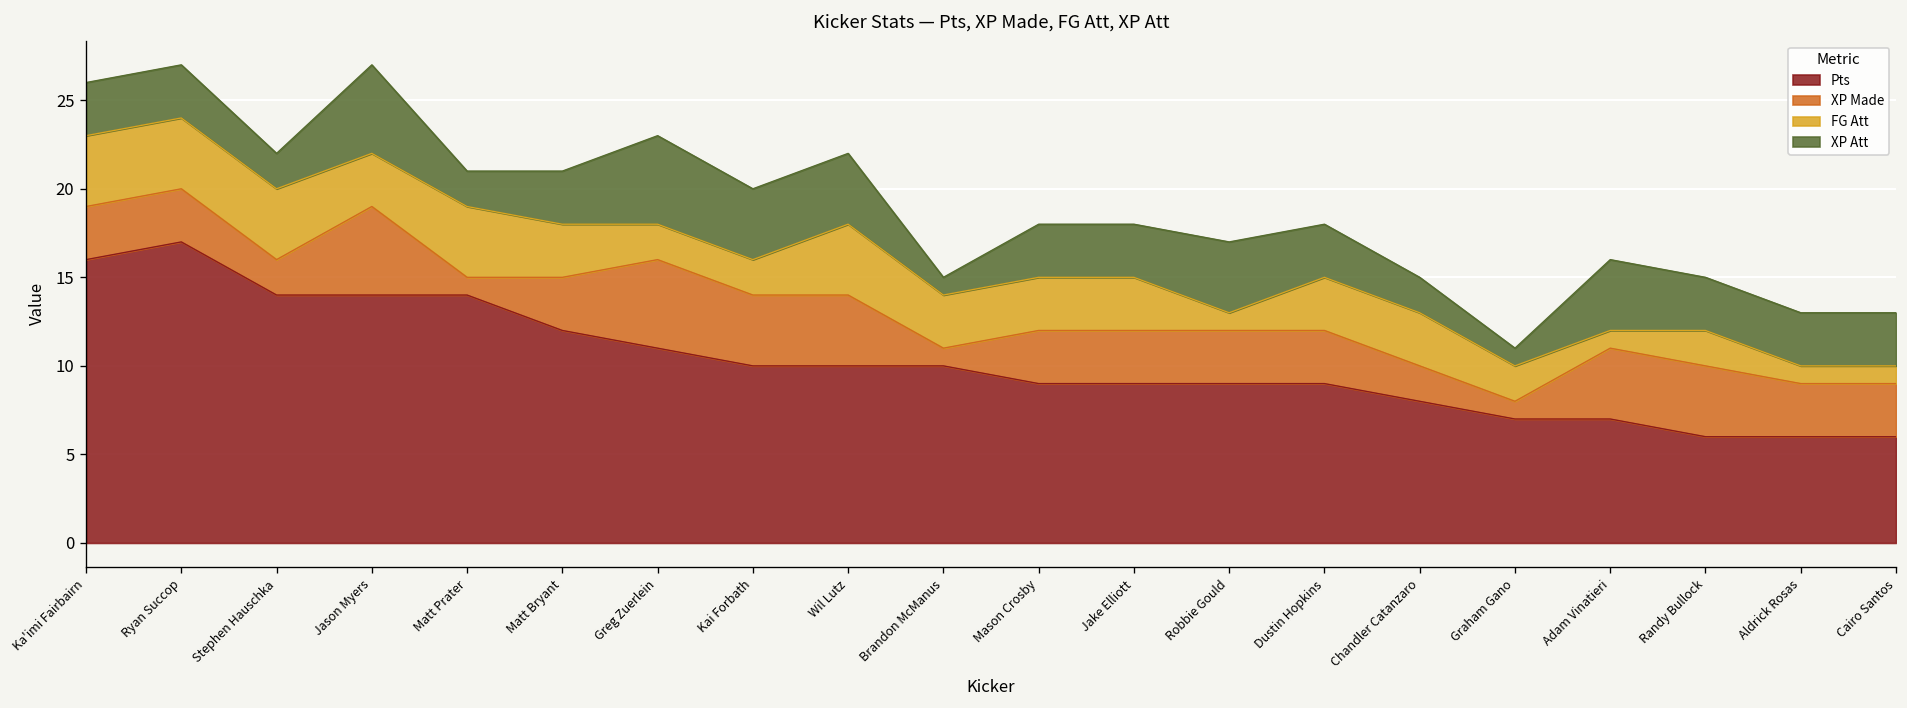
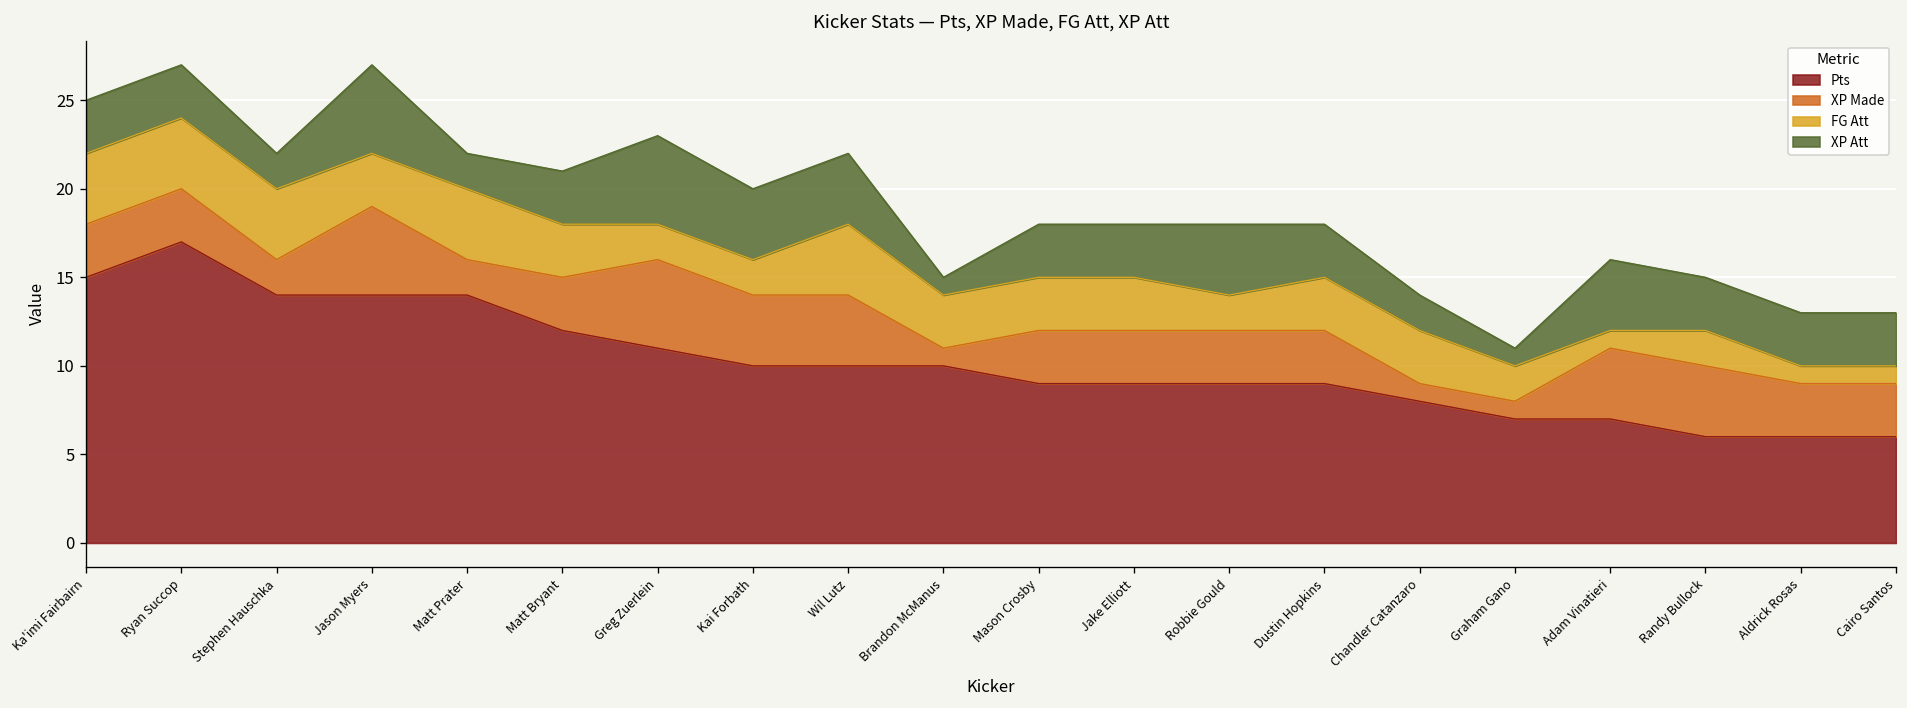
  {
    "Pts": {
-     "Ka'imi Fairbairn": 16,
+     "Ka'imi Fairbairn": 15,
      "Ryan Succop": 17,
      "Stephen Hauschka": 14,
      "Jason Myers": 14,
      "Matt Prater": 14,
      "Matt Bryant": 12,
      "Greg Zuerlein": 11,
      "Kai Forbath": 10,
      "Wil Lutz": 10,
      "Brandon McManus": 10,
      "Mason Crosby": 9,
      "Jake Elliott": 9,
      "Robbie Gould": 9,
      "Dustin Hopkins": 9,
      "Chandler Catanzaro": 8,
      "Graham Gano": 7,
      "Adam Vinatieri": 7,
      "Randy Bullock": 6,
      "Aldrick Rosas": 6,
      "Cairo Santos": 6
    },
    "XP Made": {
      "Ka'imi Fairbairn": 3,
      "Ryan Succop": 3,
      "Stephen Hauschka": 2,
      "Jason Myers": 5,
-     "Matt Prater": 1,
+     "Matt Prater": 2,
      "Matt Bryant": 3,
      "Greg Zuerlein": 5,
      "Kai Forbath": 4,
      "Wil Lutz": 4,
      "Brandon McManus": 1,
      "Mason Crosby": 3,
      "Jake Elliott": 3,
      "Robbie Gould": 3,
      "Dustin Hopkins": 3,
-     "Chandler Catanzaro": 2,
+     "Chandler Catanzaro": 1,
      "Graham Gano": 1,
      "Adam Vinatieri": 4,
      "Randy Bullock": 4,
      "Aldrick Rosas": 3,
      "Cairo Santos": 3
    },
    "FG Att": {
      "Ka'imi Fairbairn": 4,
      "Ryan Succop": 4,
      "Stephen Hauschka": 4,
      "Jason Myers": 3,
      "Matt Prater": 4,
      "Matt Bryant": 3,
      "Greg Zuerlein": 2,
      "Kai Forbath": 2,
      "Wil Lutz": 4,
      "Brandon McManus": 3,
      "Mason Crosby": 3,
      "Jake Elliott": 3,
-     "Robbie Gould": 1,
+     "Robbie Gould": 2,
      "Dustin Hopkins": 3,
      "Chandler Catanzaro": 3,
      "Graham Gano": 2,
      "Adam Vinatieri": 1,
      "Randy Bullock": 2,
      "Aldrick Rosas": 1,
      "Cairo Santos": 1
    },
    "XP Att": {
      "Ka'imi Fairbairn": 3,
      "Ryan Succop": 3,
      "Stephen Hauschka": 2,
      "Jason Myers": 5,
      "Matt Prater": 2,
      "Matt Bryant": 3,
      "Greg Zuerlein": 5,
      "Kai Forbath": 4,
      "Wil Lutz": 4,
      "Brandon McManus": 1,
      "Mason Crosby": 3,
      "Jake Elliott": 3,
      "Robbie Gould": 4,
      "Dustin Hopkins": 3,
      "Chandler Catanzaro": 2,
      "Graham Gano": 1,
      "Adam Vinatieri": 4,
      "Randy Bullock": 3,
      "Aldrick Rosas": 3,
      "Cairo Santos": 3
    }
  }
